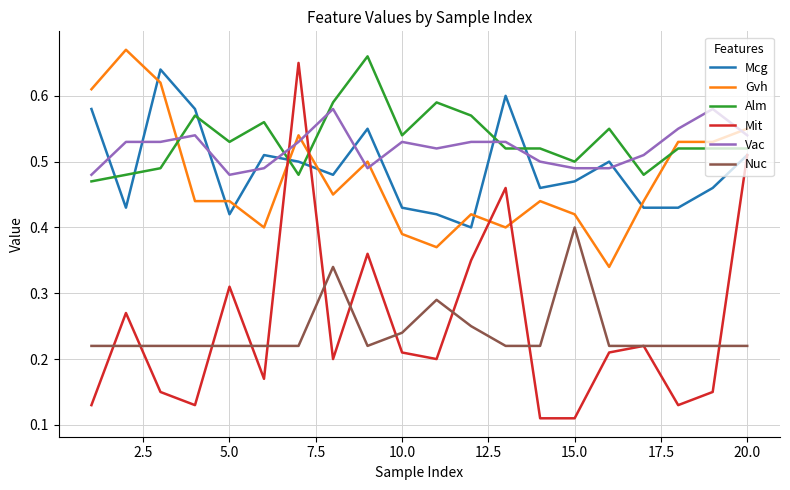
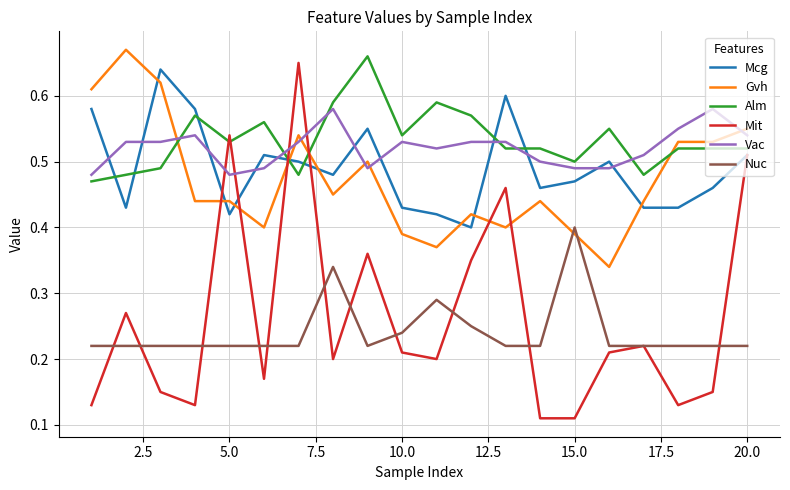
  {
    "Mcg": {
      "5.0": 0.42,
      "10.0": 0.43,
      "15.0": 0.47
    },
    "Gvh": {
      "5.0": 0.44,
      "10.0": 0.39,
-     "15.0": 0.42
+     "15.0": 0.39
    },
    "Alm": {
      "5.0": 0.53,
      "10.0": 0.54,
      "15.0": 0.50
    },
    "Mit": {
-     "5.0": 0.31,
+     "5.0": 0.54,
      "10.0": 0.21,
      "15.0": 0.11
    },
    "Vac": {
      "5.0": 0.48,
      "10.0": 0.53,
      "15.0": 0.49
    },
    "Nuc": {
      "5.0": 0.22,
      "10.0": 0.24,
      "15.0": 0.40,
      "20.0": 0.22
    }
  }
